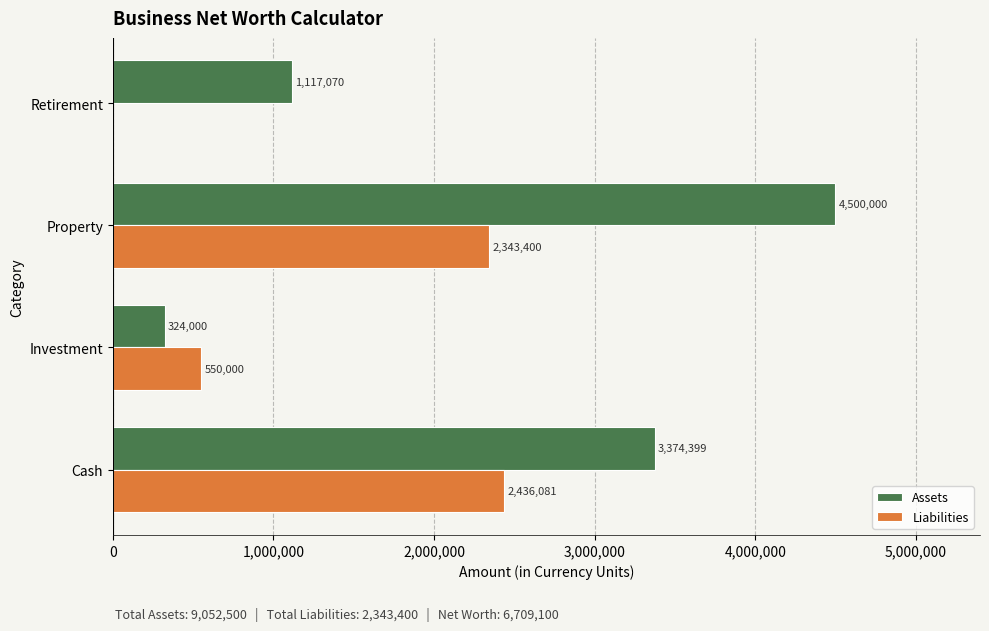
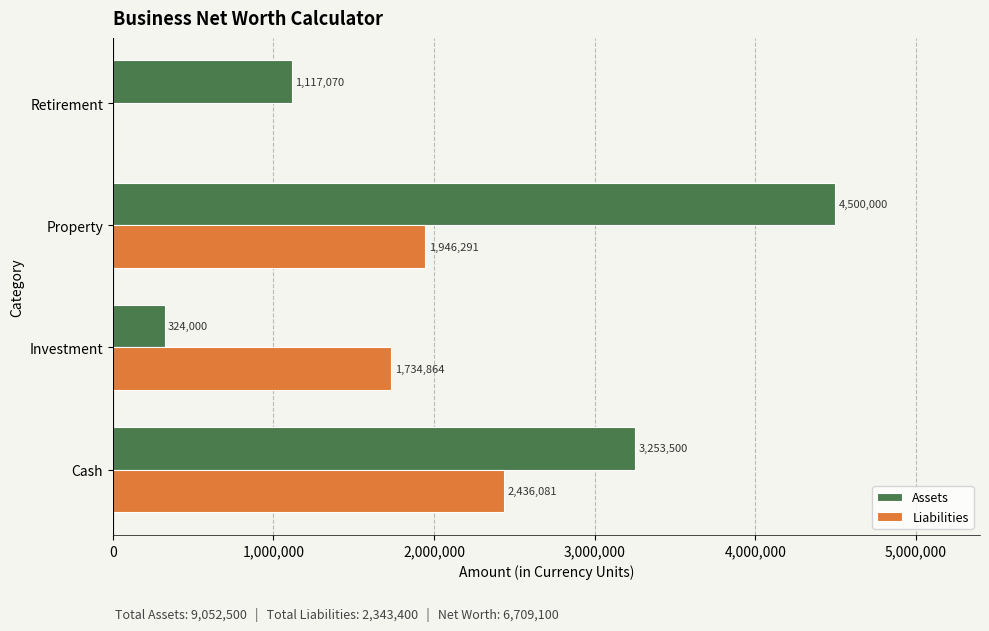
  {
    "Assets": {
      "Retirement": "1,117,070",
      "Property": "4,500,000",
      "Investment": "324,000",
-     "Cash": "3,374,399"
+     "Cash": "3,253,500"
    },
    "Liabilities": {
-     "Property": "2,343,400",
-     "Investment": "550,000",
+     "Property": "1,946,291",
+     "Investment": "1,734,864",
      "Cash": "2,436,081"
    }
  }
